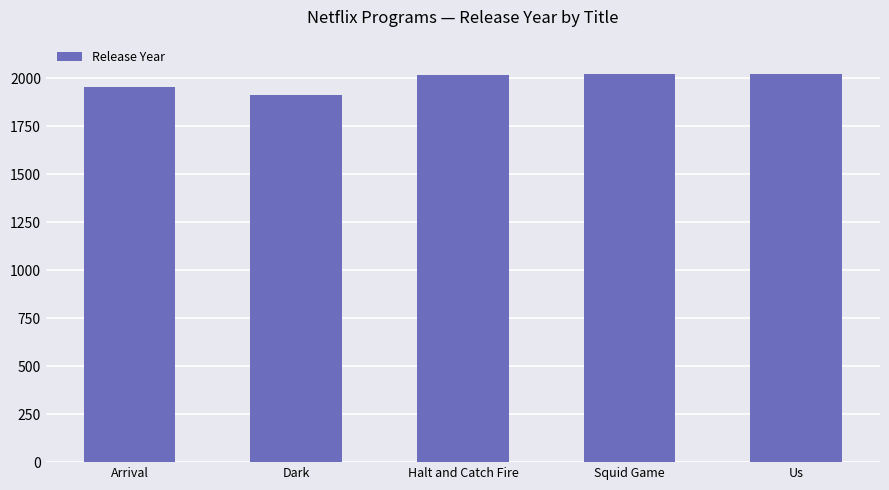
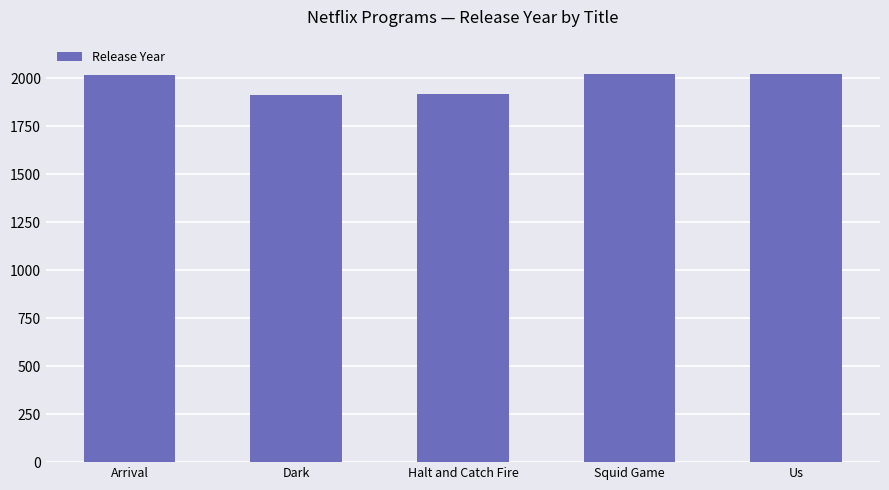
  {
-   "Arrival": 1950,
+   "Arrival": 2020,
    "Dark": 1910,
-   "Halt and Catch Fire": 2010,
+   "Halt and Catch Fire": 1920,
    "Squid Game": 2020,
    "Us": 2020
  }
